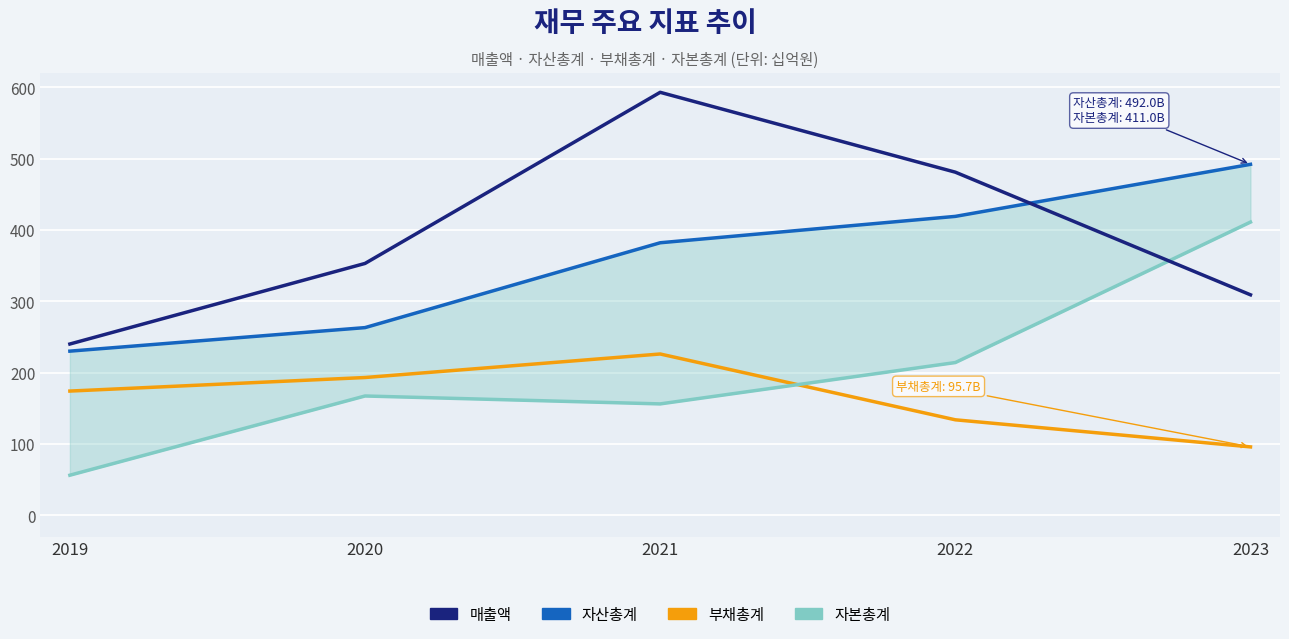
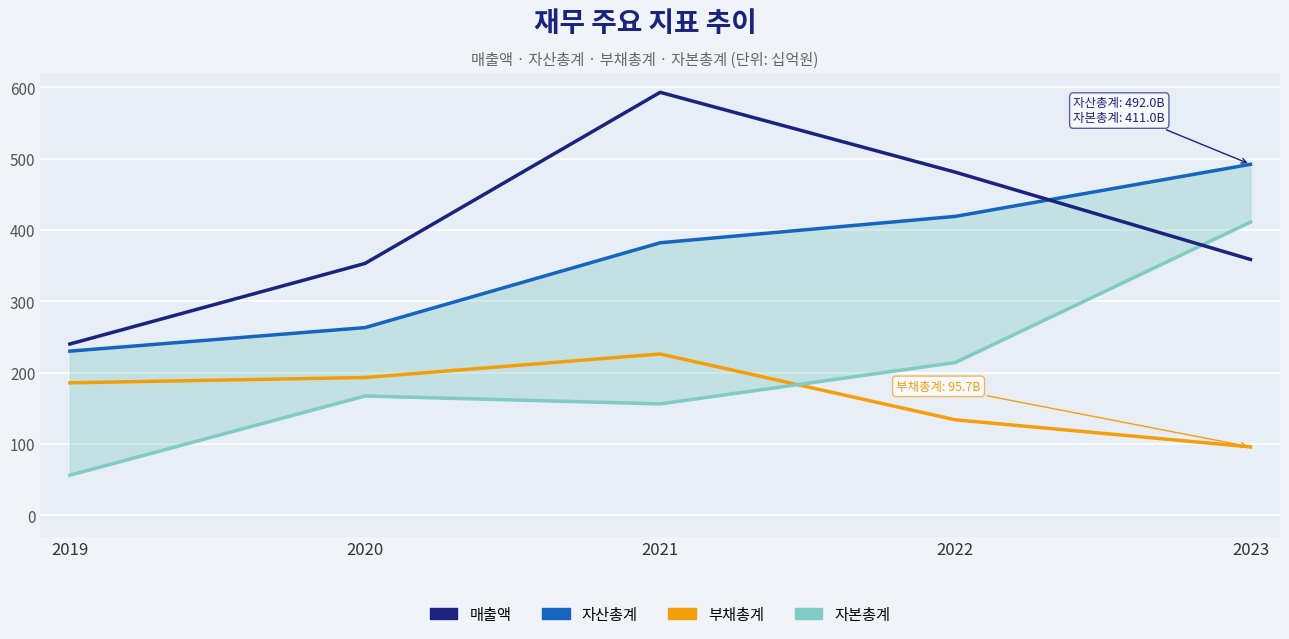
  {
    "매출액": {
      "2019": 240,
      "2020": 350,
      "2021": 590,
      "2022": 480,
-     "2023": 310
+     "2023": 360
    },
    "자산총계": {
      "2019": 230,
      "2020": 260,
      "2021": 380,
      "2022": 420
    },
    "부채총계": {
-     "2019": 170,
+     "2019": 190,
      "2020": 190,
      "2021": 230,
      "2023": 100
    },
    "자본총계": {
      "2019": 60,
      "2020": 170,
      "2021": 160,
      "2022": 210,
      "2023": 410
    }
  }
